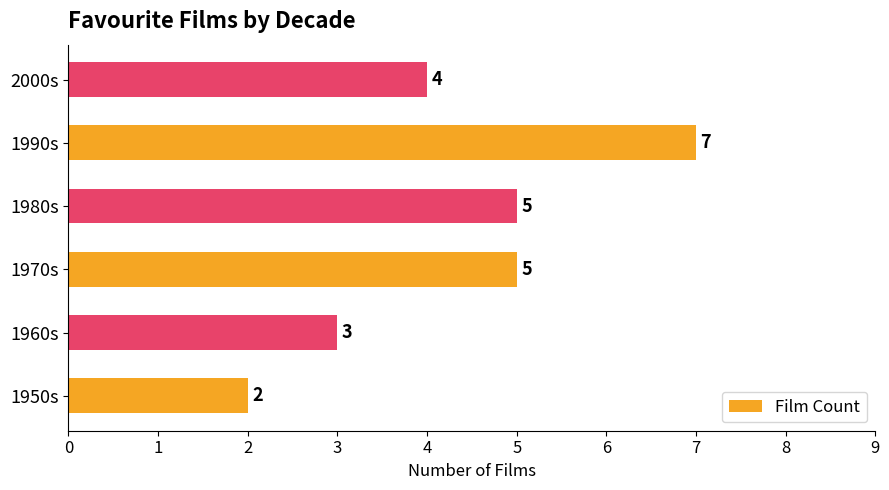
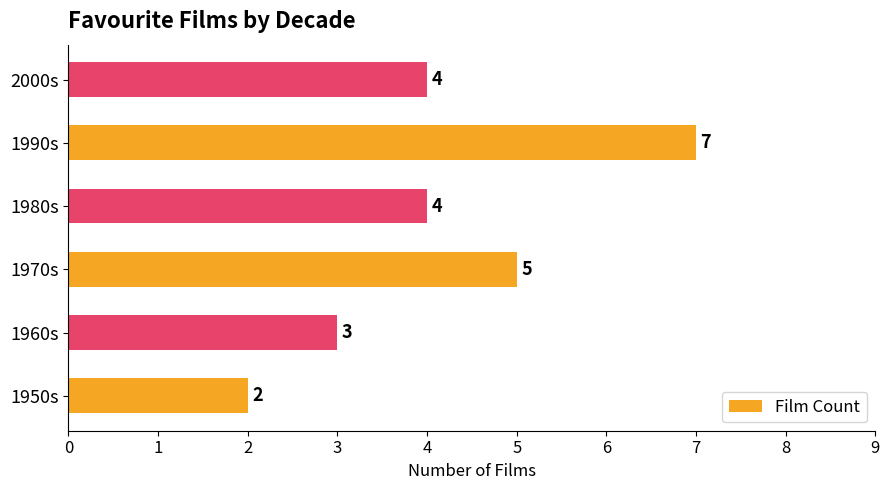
  {
    "2000s": 4,
    "1990s": 7,
-   "1980s": 5,
+   "1980s": 4,
    "1970s": 5,
    "1960s": 3,
    "1950s": 2
  }
